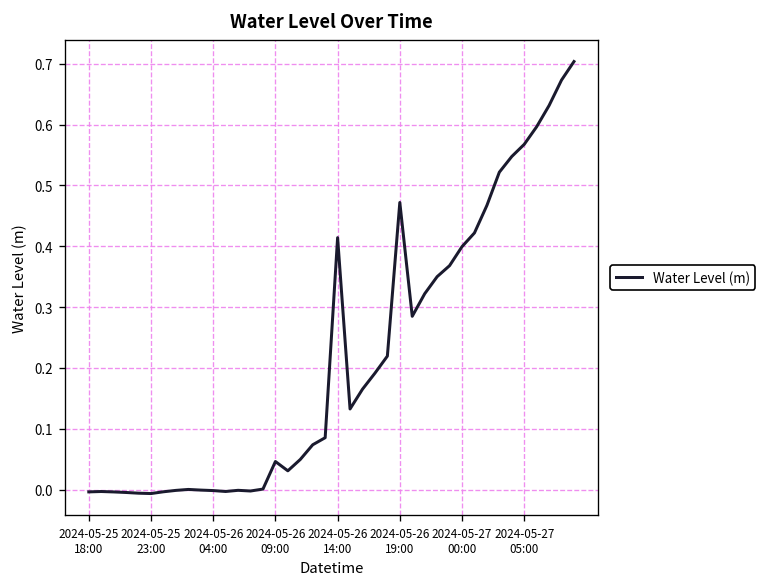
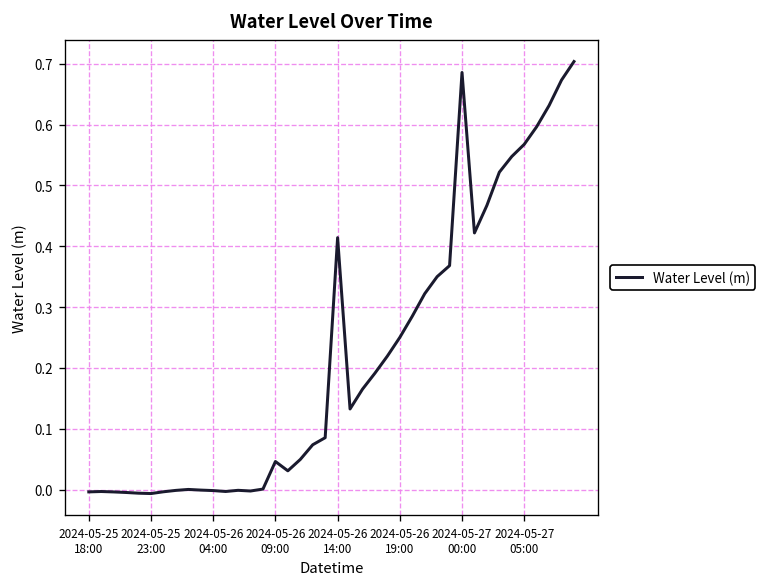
  {
    "2024-05-25 18:00": 0.00,
    "2024-05-25 23:00": -0.01,
    "2024-05-26 04:00": 0.00,
    "2024-05-26 09:00": 0.05,
    "2024-05-26 14:00": 0.41,
-   "2024-05-26 19:00": 0.47,
-   "2024-05-27 00:00": 0.40,
+   "2024-05-26 19:00": 0.25,
+   "2024-05-27 00:00": 0.69,
    "2024-05-27 05:00": 0.57
  }
